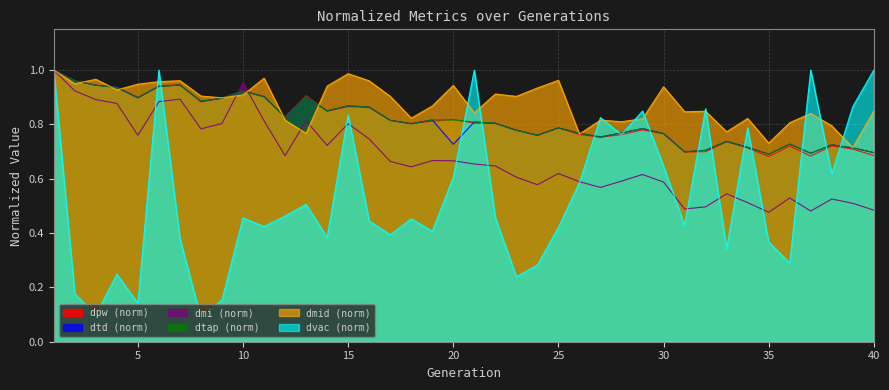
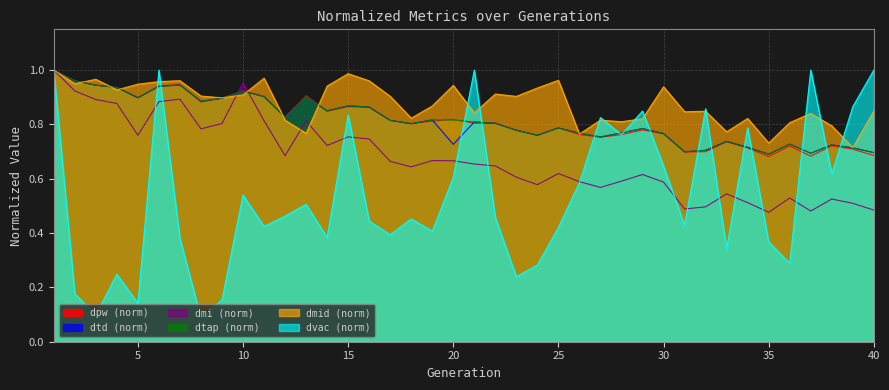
  {
    "dpw (norm)": {
      "40": 0.69
    },
    "dtd (norm)": {
      "20": 0.73
    },
    "dmi (norm)": {
      "5": 0.76,
      "10": 0.95,
-     "15": 0.80,
+     "15": 0.75,
      "20": 0.67,
      "25": 0.62,
      "30": 0.59,
      "35": 0.48,
      "40": 0.48
    },
    "dmid (norm)": {
      "5": 0.95,
      "10": 0.91,
      "15": 0.99,
      "20": 0.94,
      "25": 0.96,
      "30": 0.94,
      "35": 0.73,
      "40": 0.85
    },
    "dvac (norm)": {
      "5": 0.14,
-     "10": 0.46,
+     "10": 0.54,
      "15": 0.83,
      "20": 0.60,
      "25": 0.42,
      "30": 0.65,
      "35": 0.37,
      "40": 1.00
    }
  }
